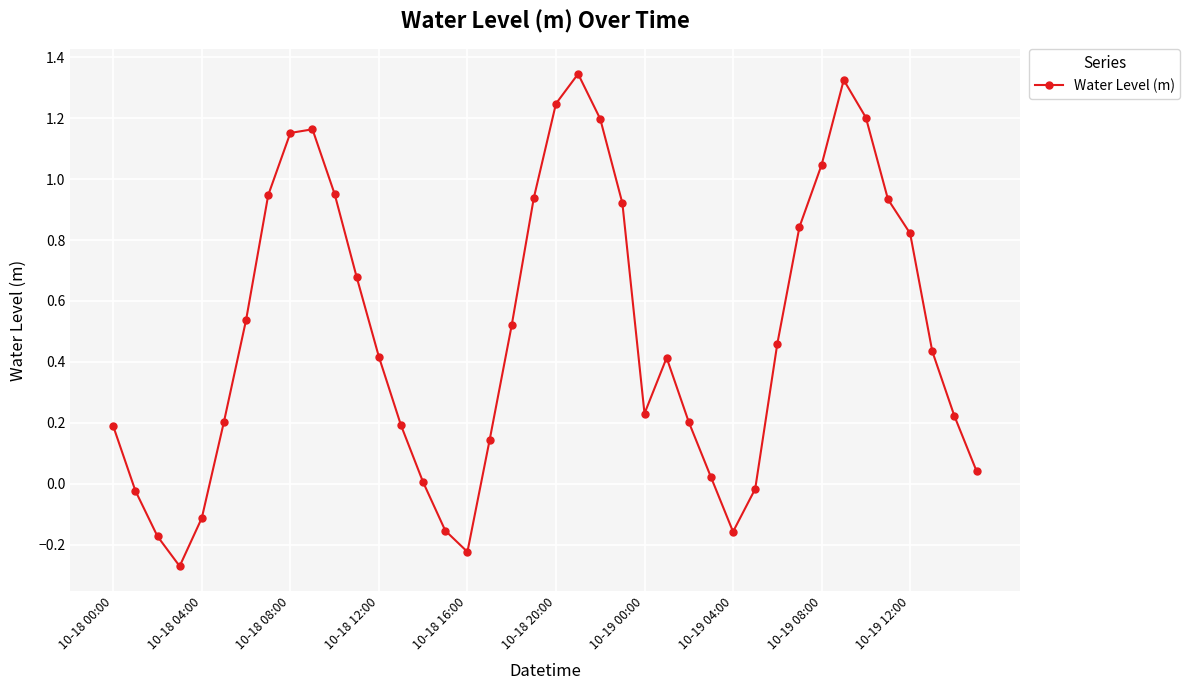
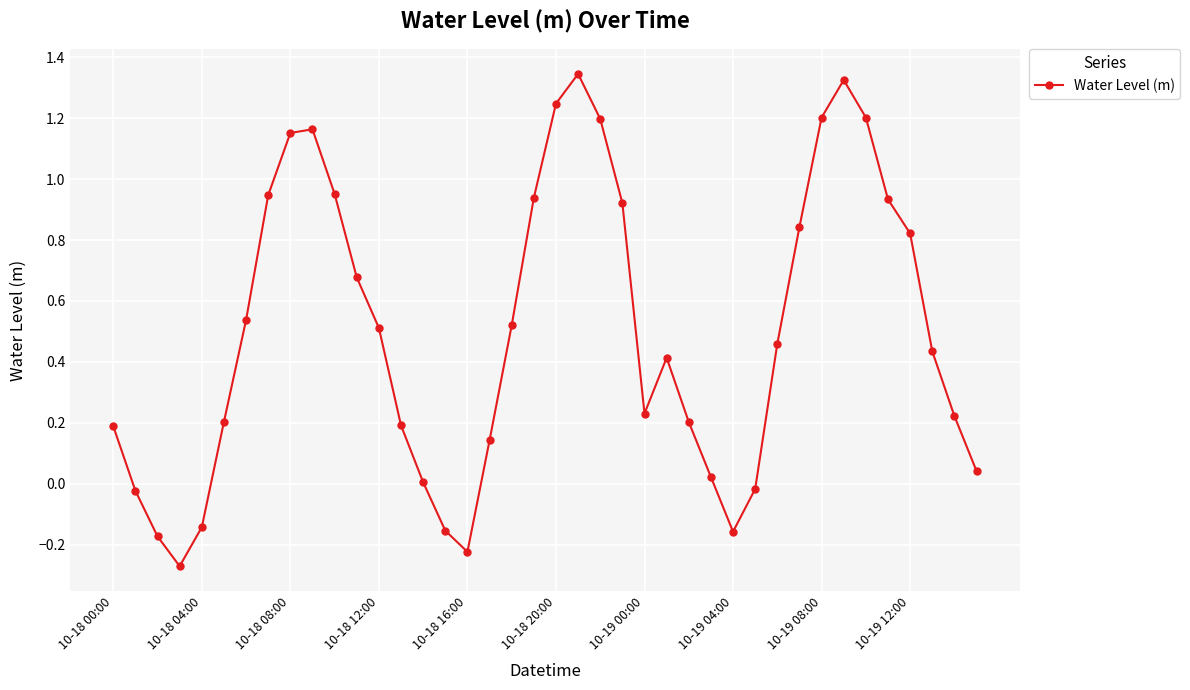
  {
    "10-18 00:00": 0.19,
-   "10-18 04:00": -0.11,
+   "10-18 04:00": -0.14,
    "10-18 08:00": 1.15,
-   "10-18 12:00": 0.42,
+   "10-18 12:00": 0.51,
    "10-18 16:00": -0.22,
    "10-18 20:00": 1.25,
    "10-19 00:00": 0.23,
    "10-19 04:00": -0.16,
-   "10-19 08:00": 1.05,
+   "10-19 08:00": 1.20,
    "10-19 12:00": 0.82
  }
